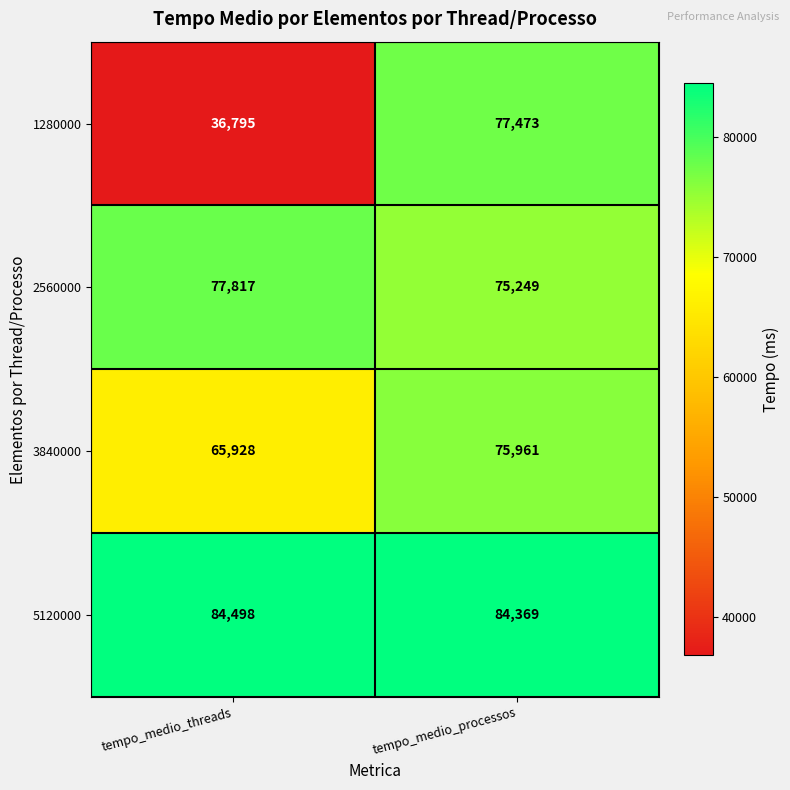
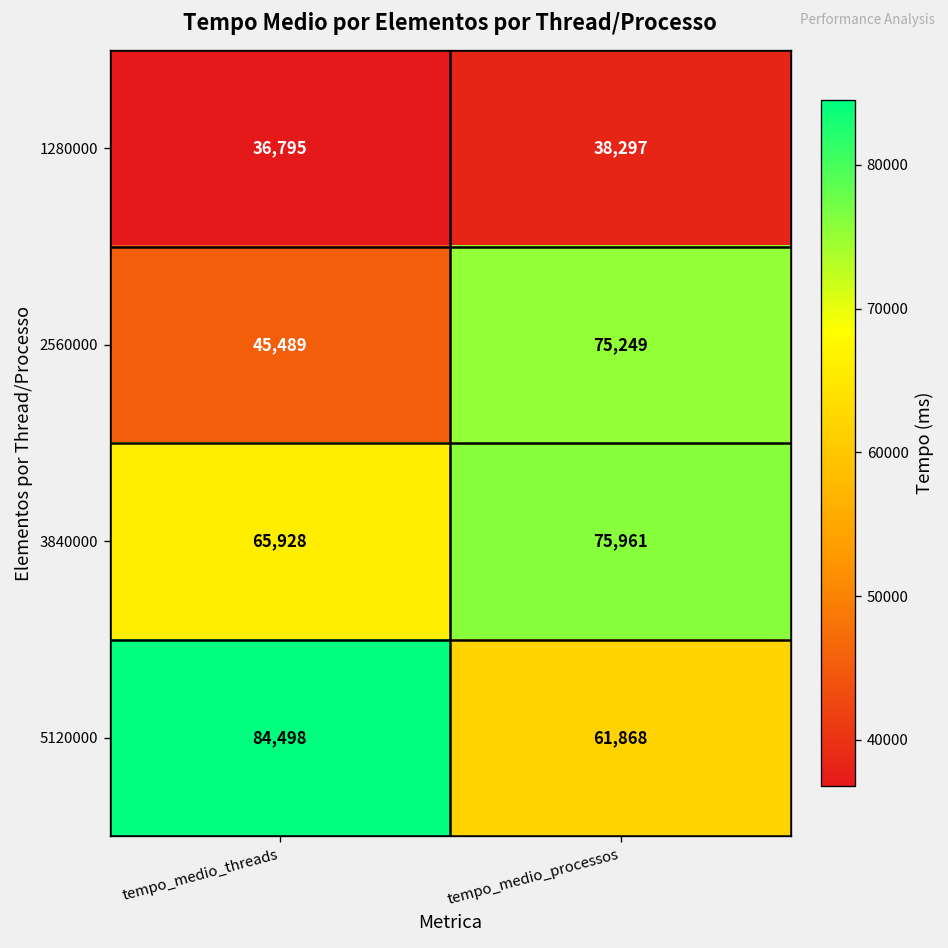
  {
    "1280000": {
      "tempo_medio_threads": "36,795",
-     "tempo_medio_processos": "77,473"
+     "tempo_medio_processos": "38,297"
    },
    "2560000": {
-     "tempo_medio_threads": "77,817",
+     "tempo_medio_threads": "45,489",
      "tempo_medio_processos": "75,249"
    },
    "3840000": {
      "tempo_medio_threads": "65,928",
      "tempo_medio_processos": "75,961"
    },
    "5120000": {
      "tempo_medio_threads": "84,498",
-     "tempo_medio_processos": "84,369"
+     "tempo_medio_processos": "61,868"
    }
  }
